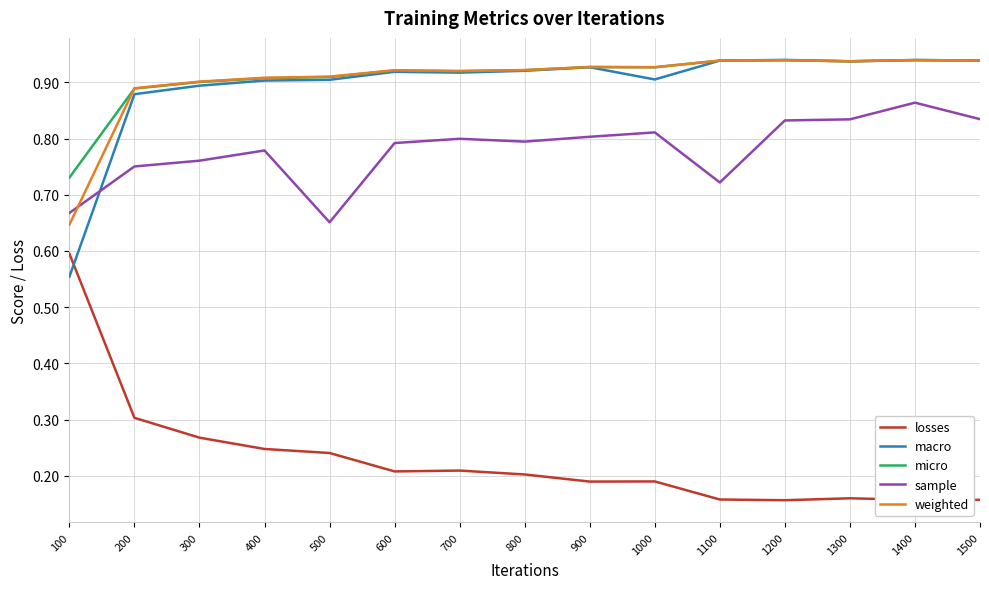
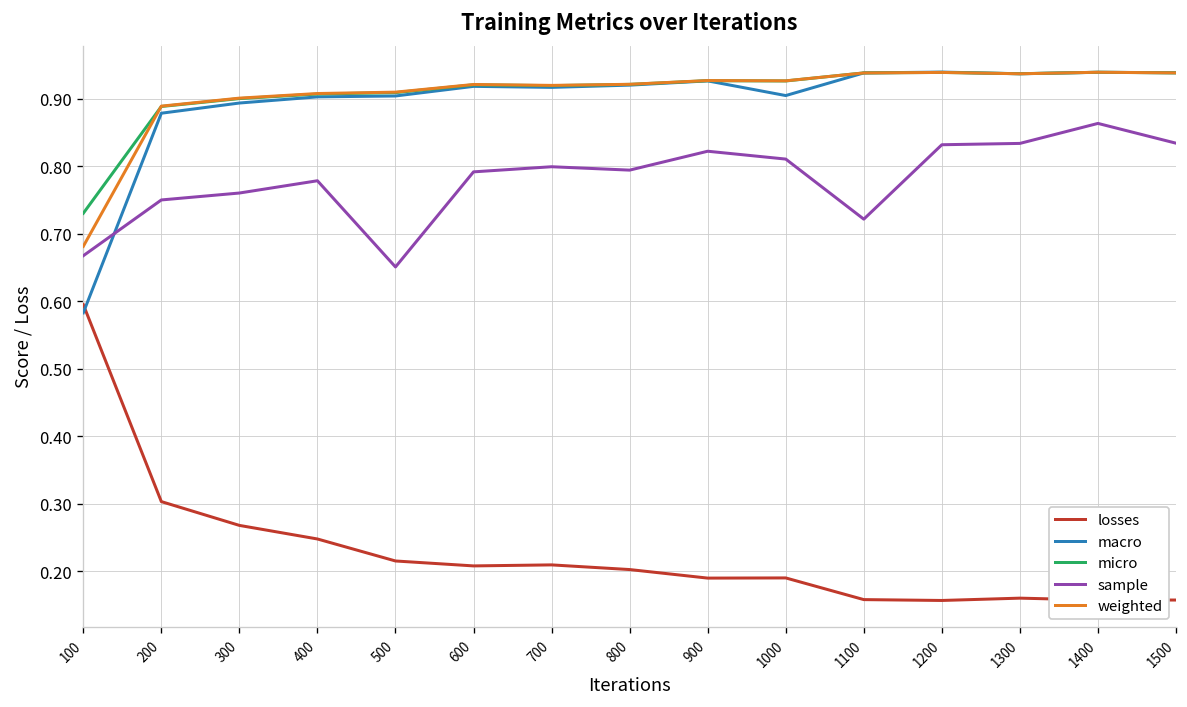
  {
    "losses": {
      "100": 0.60,
      "200": 0.30,
      "300": 0.27,
      "400": 0.25,
-     "500": 0.24,
+     "500": 0.21,
      "600": 0.21,
      "700": 0.21,
      "800": 0.20,
      "900": 0.19,
      "1000": 0.19,
      "1100": 0.16,
      "1200": 0.16,
      "1300": 0.16,
      "1500": 0.16
    },
    "macro": {
-     "100": 0.55,
+     "100": 0.58,
      "200": 0.88,
      "300": 0.89,
      "500": 0.90,
      "1000": 0.91
    },
    "micro": {
      "100": 0.73
    },
    "sample": {
      "100": 0.67,
      "200": 0.75,
      "300": 0.76,
      "400": 0.78,
      "500": 0.65,
      "600": 0.79,
      "700": 0.80,
      "800": 0.79,
-     "900": 0.80,
+     "900": 0.82,
      "1000": 0.81,
      "1100": 0.72,
      "1200": 0.83,
      "1300": 0.83,
      "1400": 0.86,
      "1500": 0.83
    },
    "weighted": {
-     "100": 0.65
+     "100": 0.68
    }
  }
